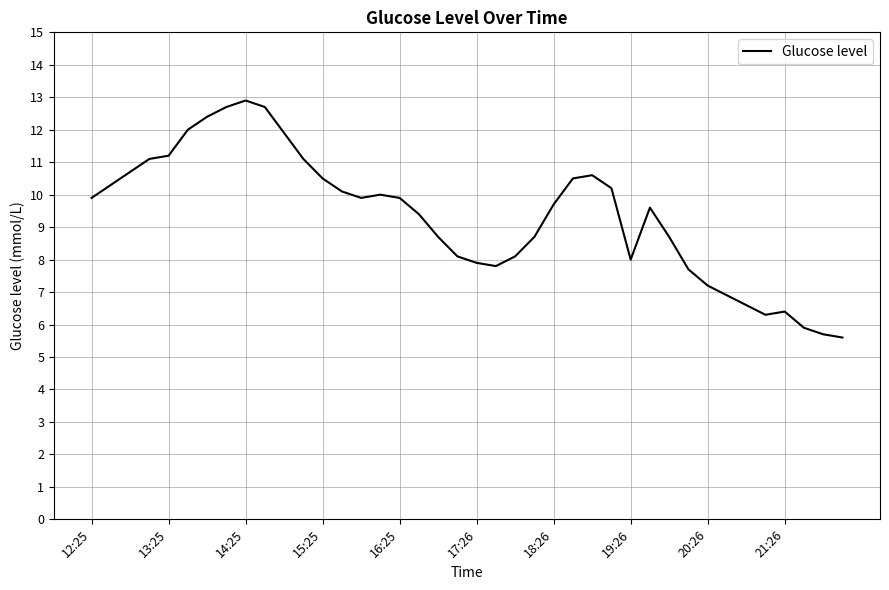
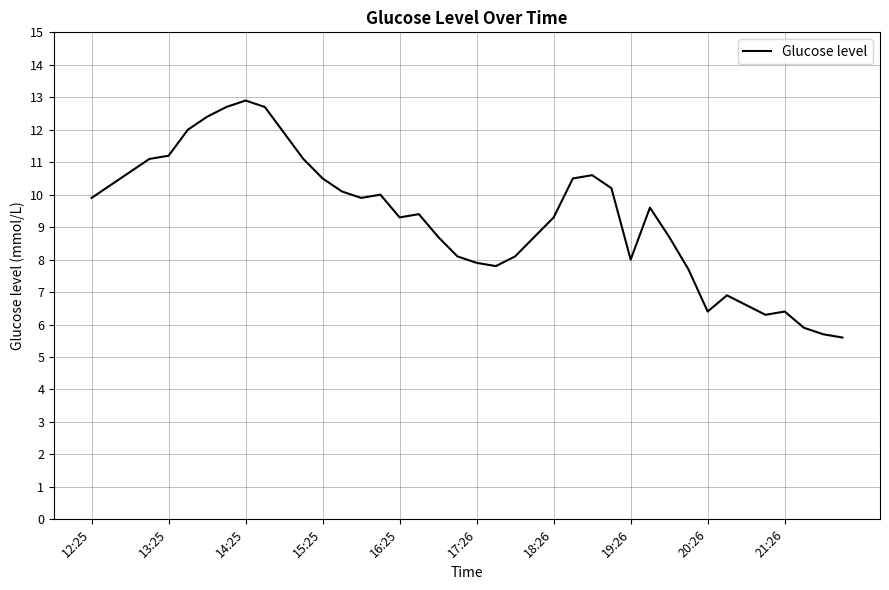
  {
    "12:25": 9.9,
    "13:25": 11.2,
    "14:25": 12.9,
    "15:25": 10.5,
-   "16:25": 9.9,
+   "16:25": 9.3,
    "17:26": 7.9,
-   "18:26": 9.7,
+   "18:26": 9.3,
    "19:26": 8.0,
-   "20:26": 7.2,
+   "20:26": 6.4,
    "21:26": 6.4
  }
